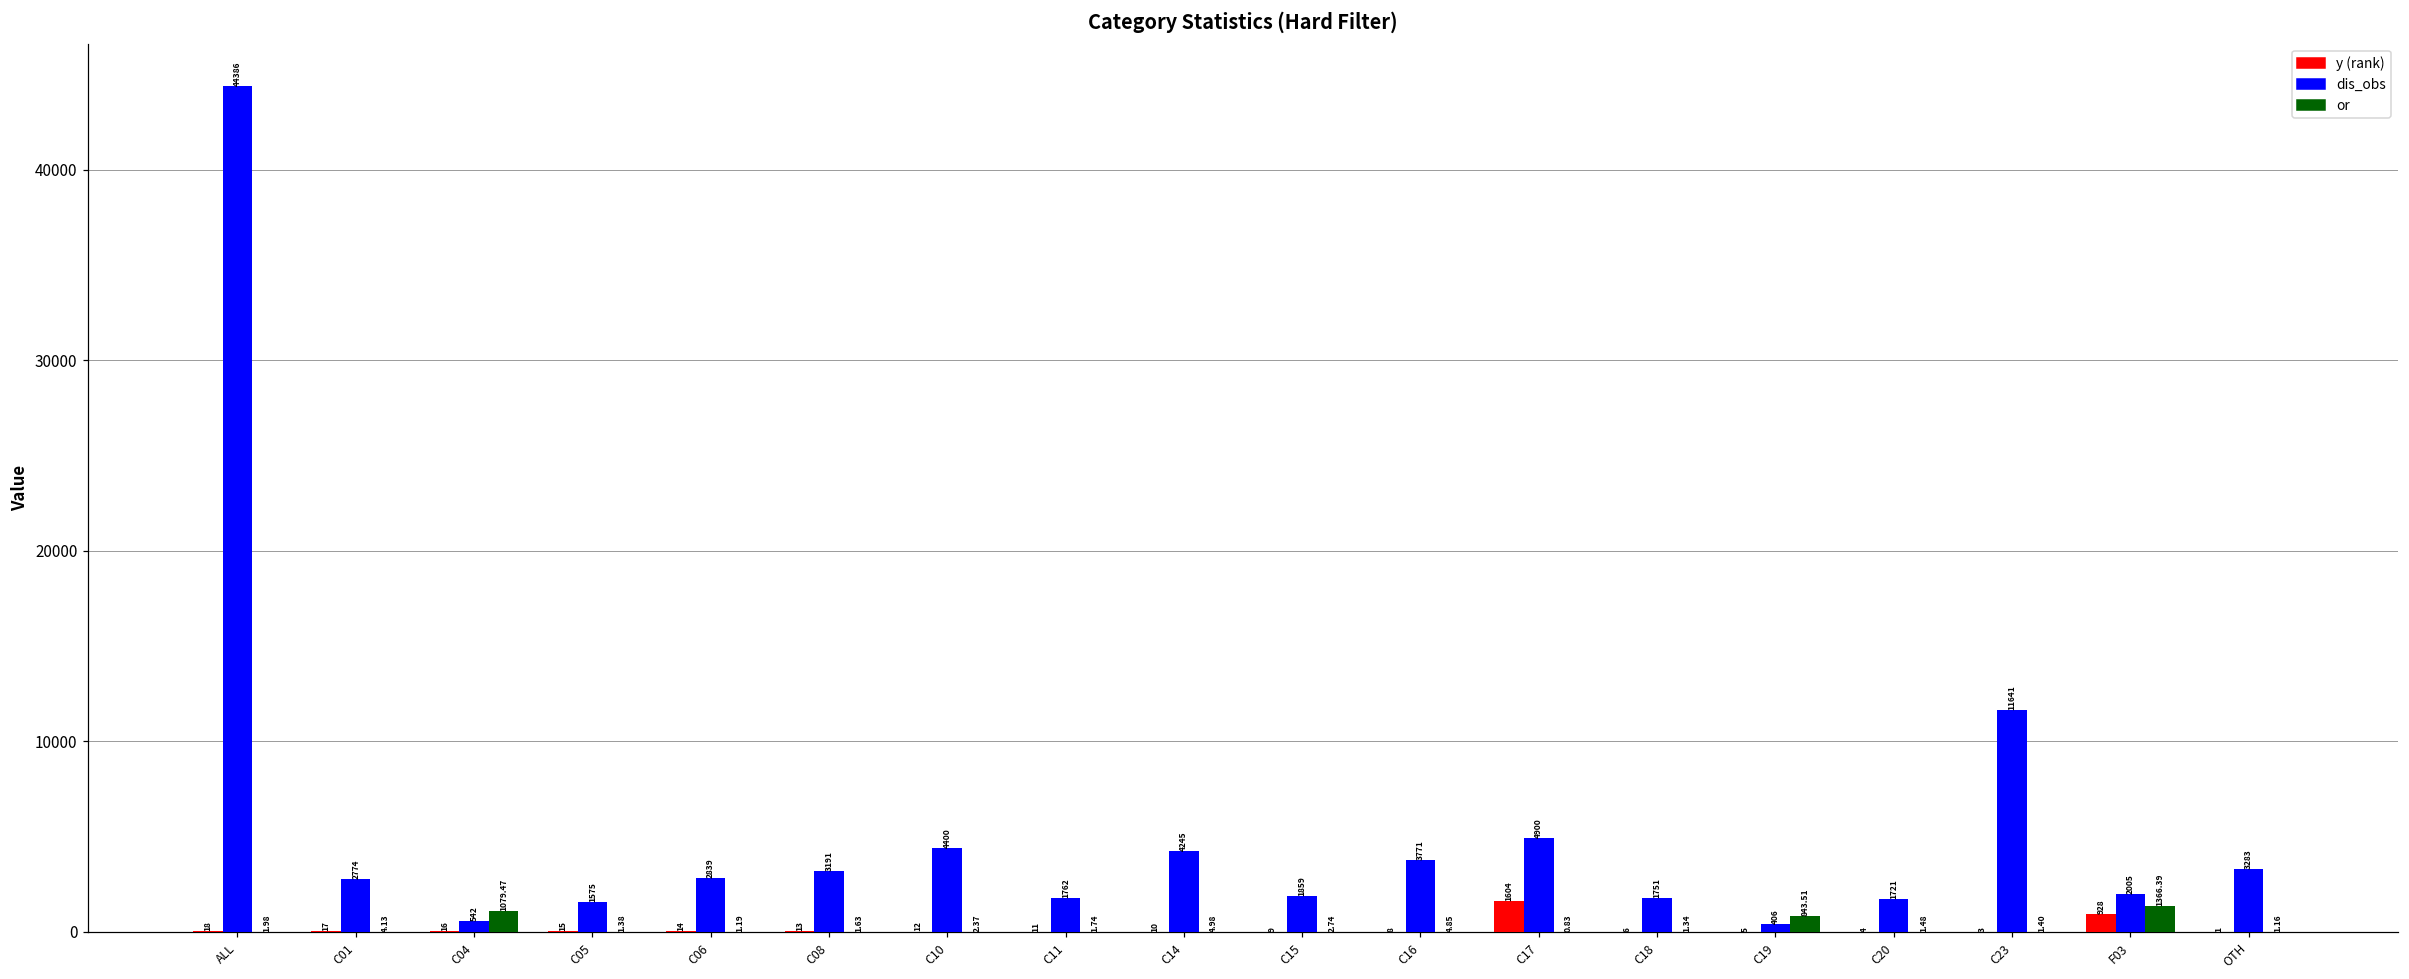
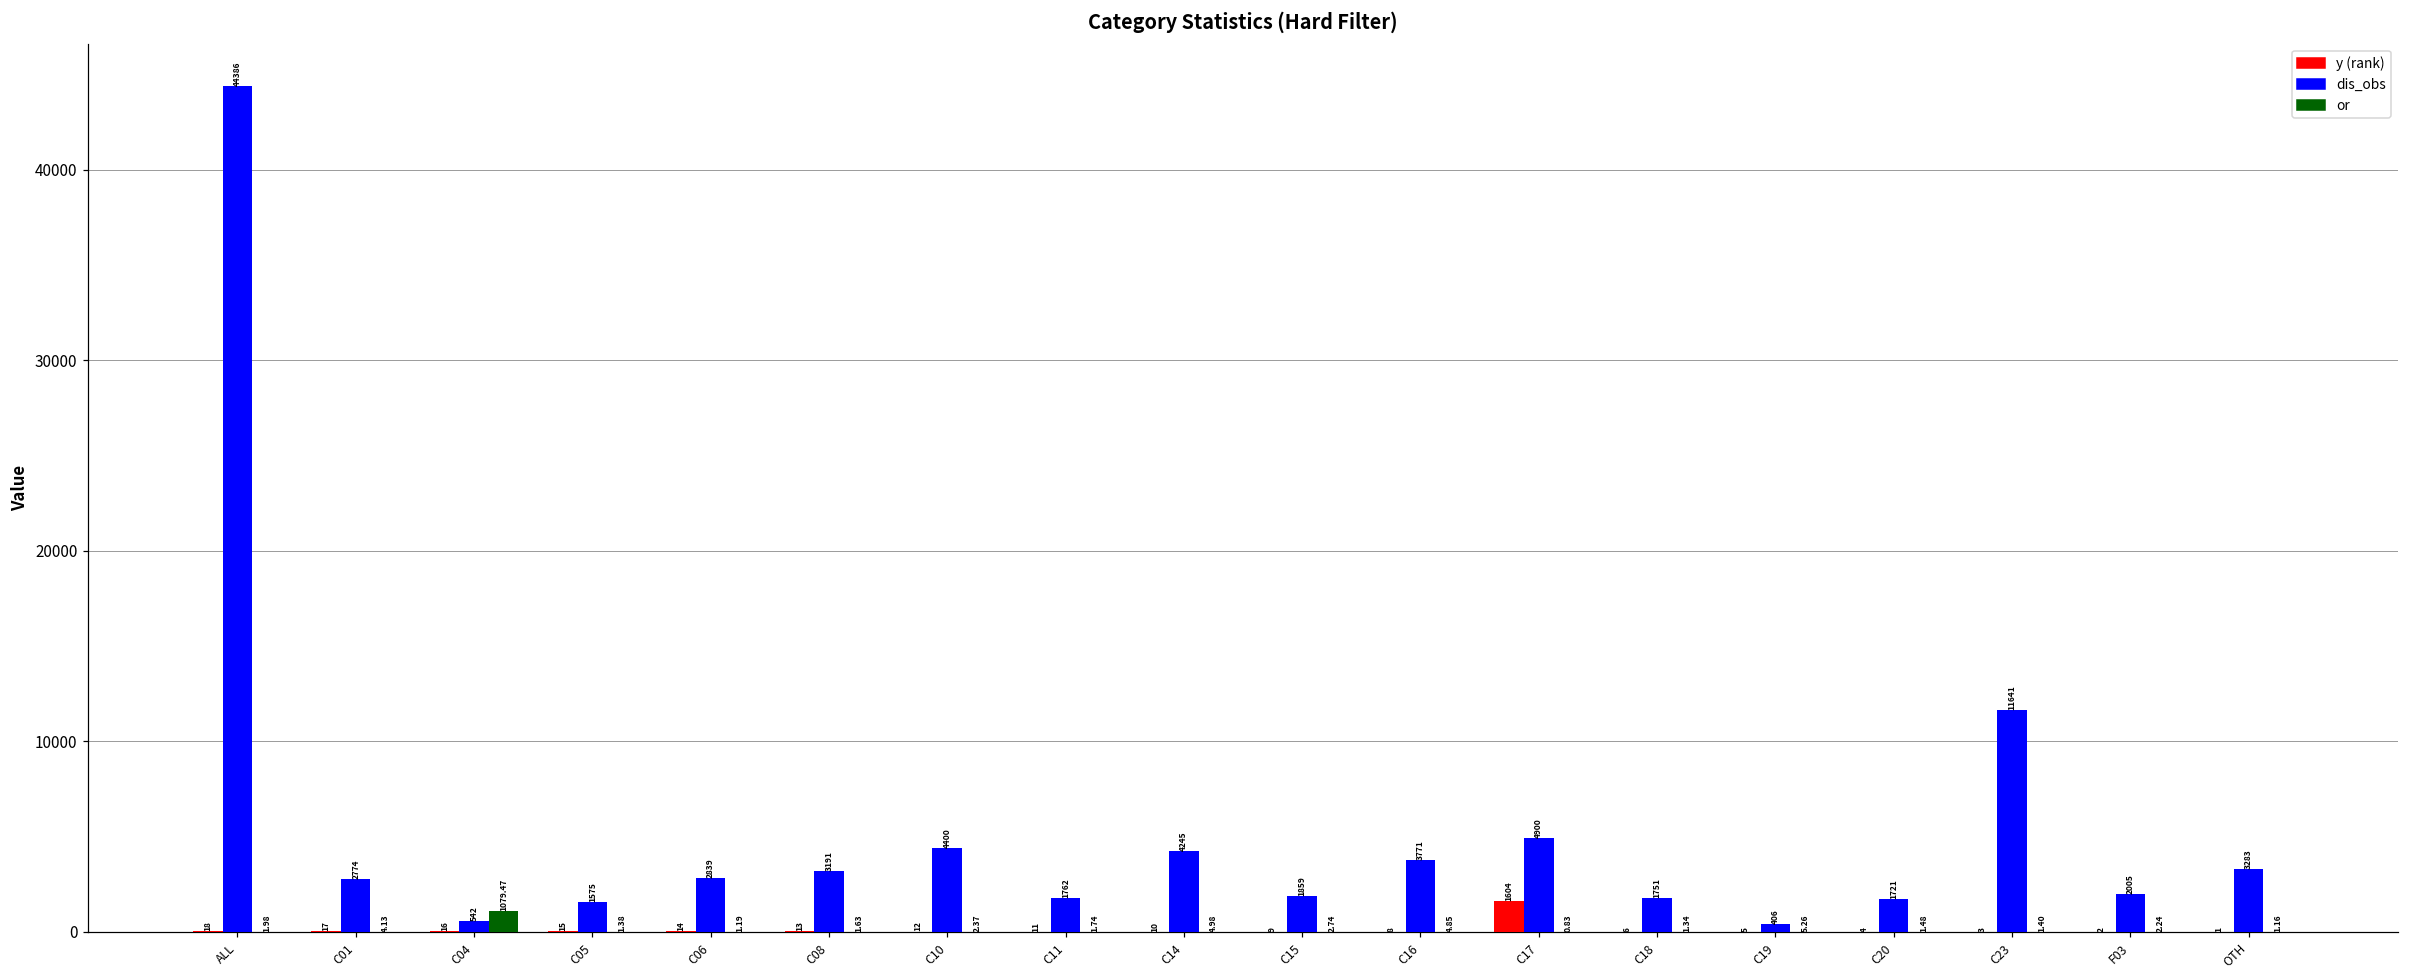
  {
    "y (rank)": {
      "ALL": 18,
      "C01": 17,
      "C04": 16,
      "C05": 15,
      "C06": 14,
      "C08": 13,
      "C10": 12,
      "C11": 11,
      "C14": 10,
      "C15": 9,
      "C16": 8,
      "C17": 1604,
      "C18": 6,
      "C19": 5,
      "C20": 4,
      "C23": 3,
-     "F03": 928,
+     "F03": 2,
      "OTH": 1
    },
    "dis_obs": {
      "ALL": 44386,
      "C01": 2774,
      "C04": 542,
      "C05": 1575,
      "C06": 2839,
      "C08": 3191,
      "C10": 4400,
      "C11": 1762,
      "C14": 4245,
      "C15": 1859,
      "C16": 3771,
      "C17": 4900,
      "C18": 1751,
      "C19": 406,
      "C20": 1721,
      "C23": 11641,
      "F03": 2005,
      "OTH": 3283
    },
    "or": {
      "ALL": 1.98,
      "C01": 4.13,
      "C04": 1079.47,
      "C05": 1.38,
      "C06": 1.19,
      "C08": 1.63,
      "C10": 2.37,
      "C11": 1.74,
      "C14": 4.98,
      "C15": 2.74,
      "C16": 4.85,
      "C17": 0.83,
      "C18": 1.34,
-     "C19": 843.51,
+     "C19": 5.26,
      "C20": 1.48,
      "C23": 1.40,
-     "F03": 1366.39,
+     "F03": 2.24,
      "OTH": 1.16
    }
  }
